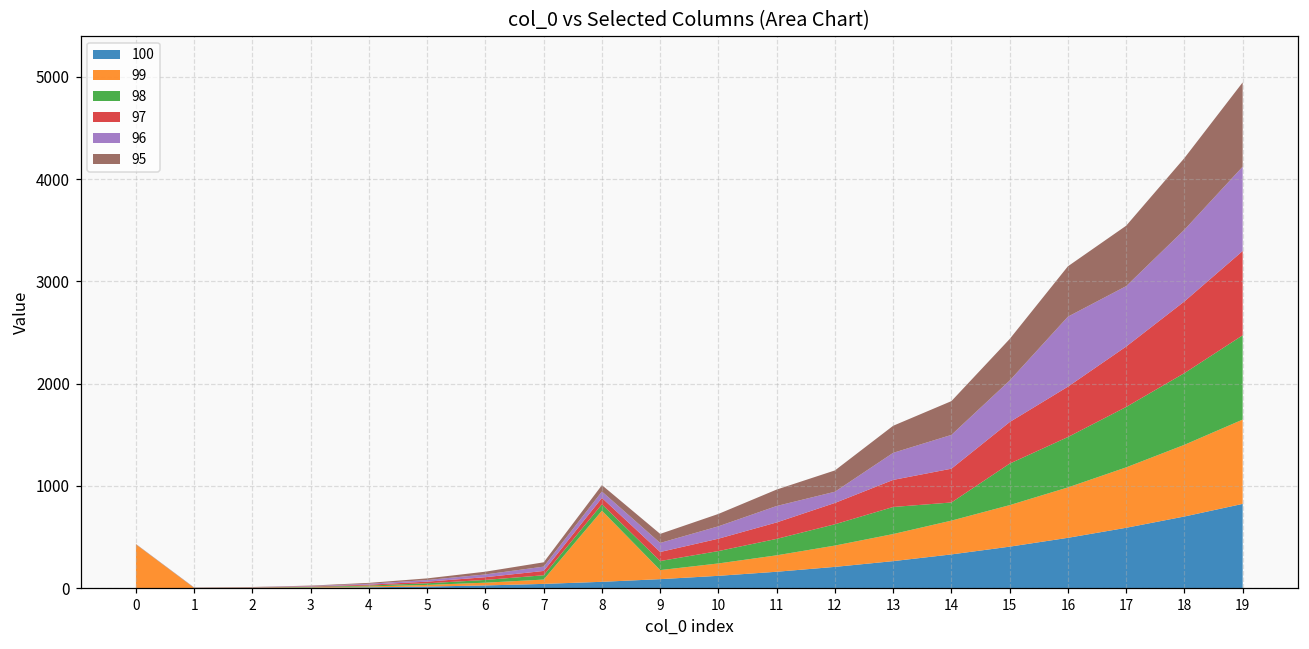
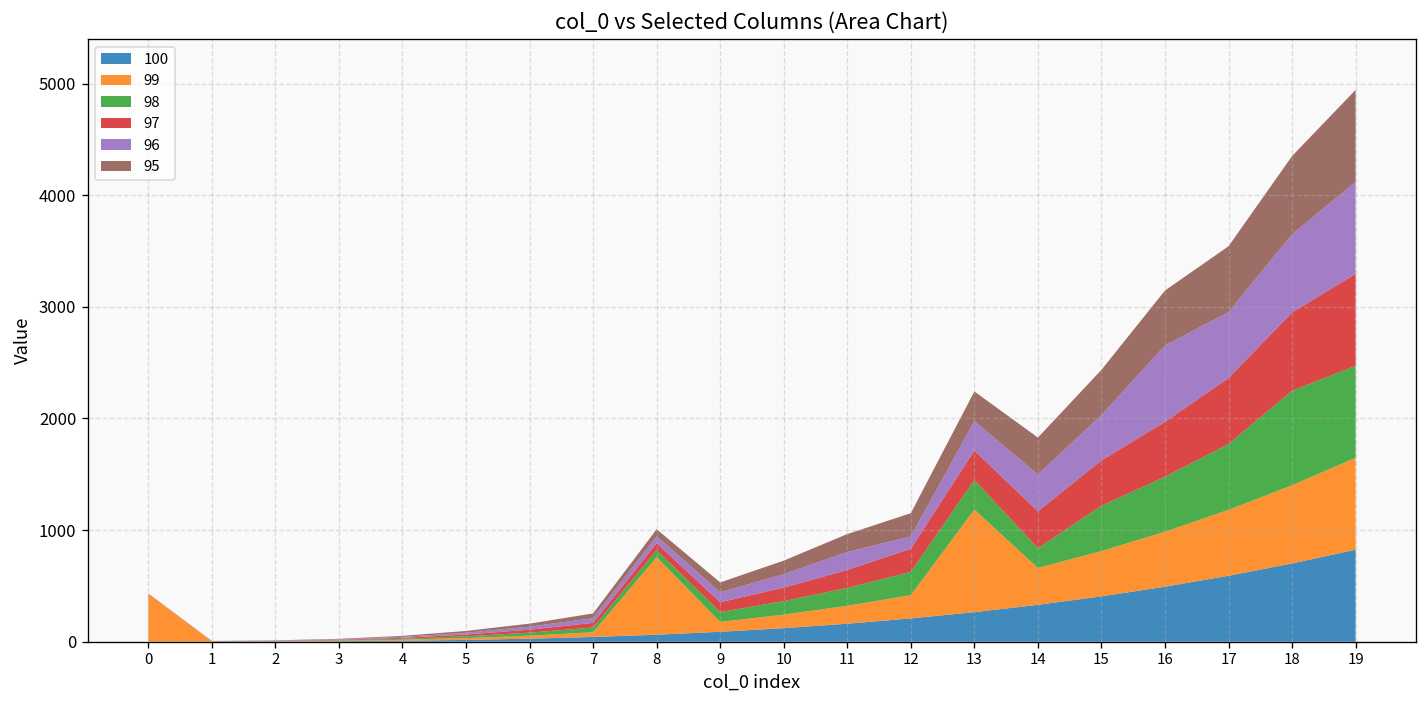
  {
    "100": {
      "7": 0,
      "8": 100,
      "9": 100,
      "10": 100,
      "11": 200,
      "12": 200,
      "13": 300,
      "14": 300,
      "15": 400,
      "16": 500,
      "17": 600,
      "18": 700,
      "19": 800
    },
    "99": {
      "7": 0,
      "8": 700,
      "9": 100,
      "10": 100,
      "11": 200,
      "12": 200,
-     "13": 300,
+     "13": 900,
      "14": 300,
      "15": 400,
      "16": 500,
      "17": 600,
      "18": 700,
      "19": 800
    },
    "98": {
      "7": 0,
      "8": 100,
      "9": 100,
      "10": 100,
      "11": 200,
      "12": 200,
      "13": 300,
      "14": 200,
      "15": 400,
      "16": 500,
      "17": 600,
-     "18": 700,
+     "18": 800,
      "19": 800
    },
    "97": {
      "7": 0,
      "8": 100,
      "9": 100,
      "10": 100,
      "11": 200,
      "12": 200,
      "13": 300,
      "14": 300,
      "15": 400,
      "16": 500,
      "17": 600,
      "18": 700,
      "19": 800
    },
    "96": {
      "7": 0,
      "8": 100,
      "9": 100,
      "10": 100,
      "11": 200,
      "12": 100,
      "13": 300,
      "14": 300,
      "15": 400,
      "16": 700,
      "17": 600,
      "18": 700,
      "19": 800
    },
    "95": {
      "7": 0,
      "8": 100,
      "9": 100,
      "10": 100,
      "11": 200,
      "12": 200,
      "13": 300,
      "14": 300,
      "15": 400,
      "16": 500,
      "17": 600,
      "18": 700,
      "19": 800
    }
  }
